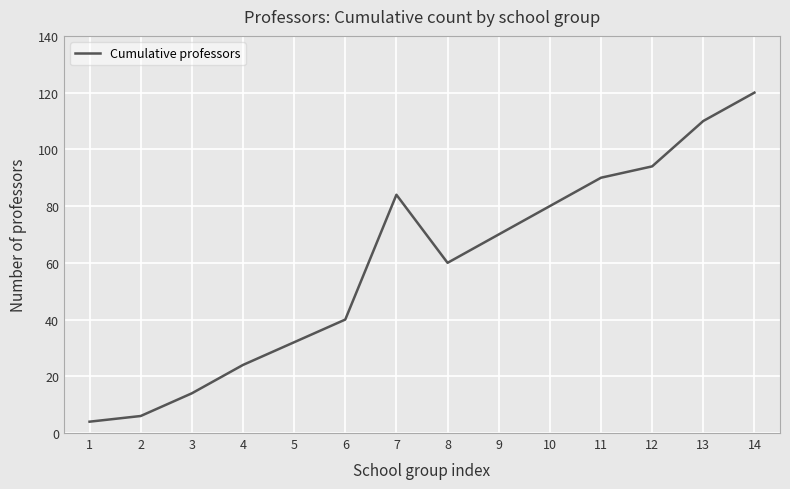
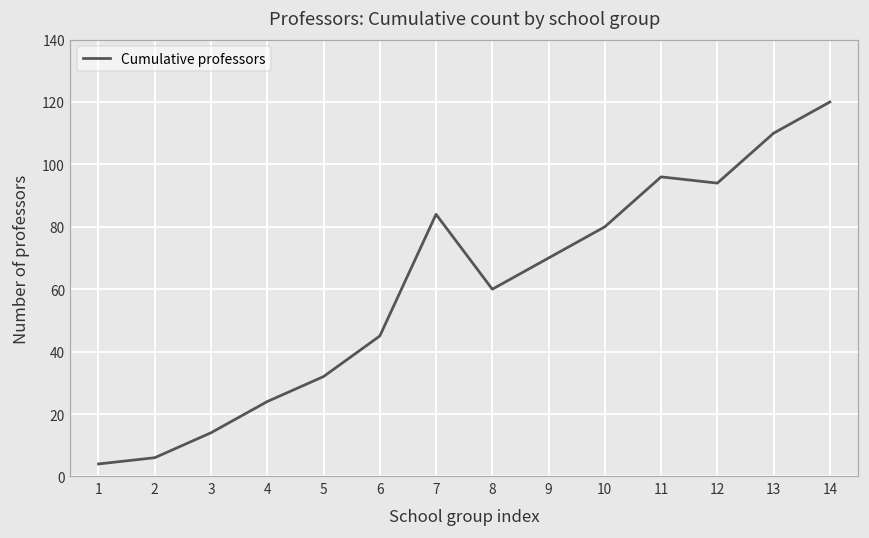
  {
    "1": 4,
    "2": 6,
    "3": 14,
    "4": 24,
    "5": 32,
-   "6": 40,
+   "6": 45,
    "7": 84,
    "8": 60,
    "9": 70,
    "10": 80,
-   "11": 90,
+   "11": 96,
    "12": 94,
    "13": 110,
    "14": 120
  }
